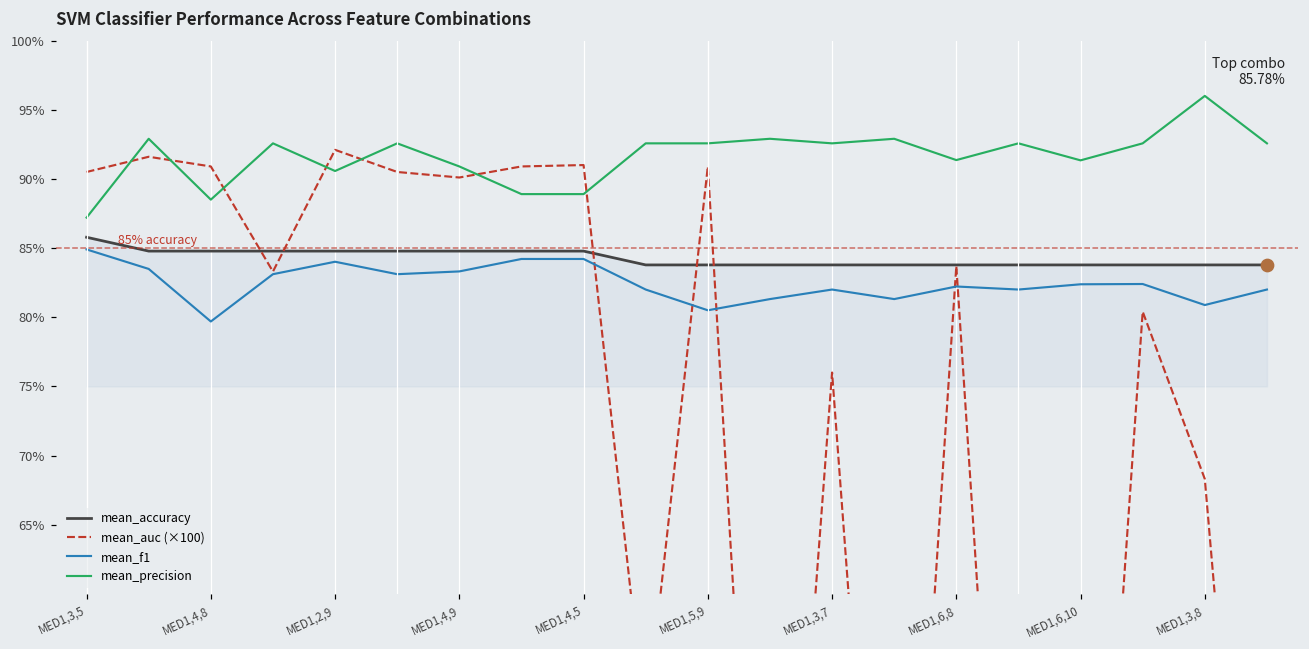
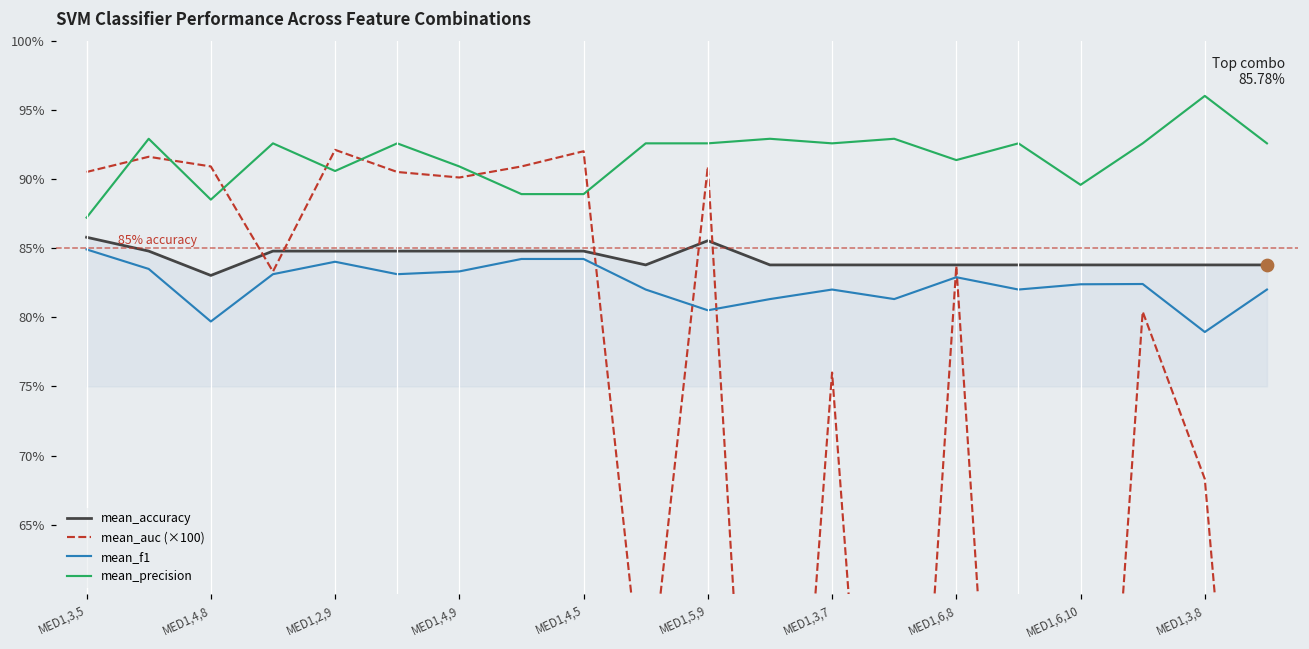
  {
    "mean_accuracy": {
      "MED1,3,5": "85.8%",
-     "MED1,4,8": "84.8%",
+     "MED1,4,8": "83.0%",
      "MED1,2,9": "84.8%",
      "MED1,4,9": "84.8%",
      "MED1,4,5": "84.8%",
-     "MED1,5,9": "83.8%",
+     "MED1,5,9": "85.5%",
      "MED1,3,7": "83.8%",
      "MED1,6,10": "83.8%",
      "MED1,3,8": "83.8%"
    },
    "mean_auc (×100)": {
      "MED1,3,5": "90.5%",
      "MED1,4,8": "90.9%",
      "MED1,2,9": "92.1%",
      "MED1,4,9": "90.1%",
-     "MED1,4,5": "91.0%",
+     "MED1,4,5": "92.0%",
      "MED1,5,9": "90.9%",
      "MED1,3,7": "76.0%",
      "MED1,3,8": "68.3%"
    },
    "mean_f1": {
      "MED1,3,5": "84.9%",
      "MED1,4,8": "79.7%",
      "MED1,2,9": "84.0%",
      "MED1,4,9": "83.3%",
      "MED1,4,5": "84.2%",
      "MED1,5,9": "80.5%",
      "MED1,3,7": "82.0%",
-     "MED1,6,8": "82.2%",
+     "MED1,6,8": "82.9%",
      "MED1,6,10": "82.4%",
-     "MED1,3,8": "80.9%"
+     "MED1,3,8": "78.9%"
    },
    "mean_precision": {
      "MED1,3,5": "87.2%",
      "MED1,4,8": "88.5%",
      "MED1,2,9": "90.6%",
      "MED1,4,9": "90.9%",
      "MED1,4,5": "88.9%",
      "MED1,5,9": "92.6%",
      "MED1,3,7": "92.6%",
      "MED1,6,8": "91.4%",
-     "MED1,6,10": "91.3%"
+     "MED1,6,10": "89.6%"
    }
  }
